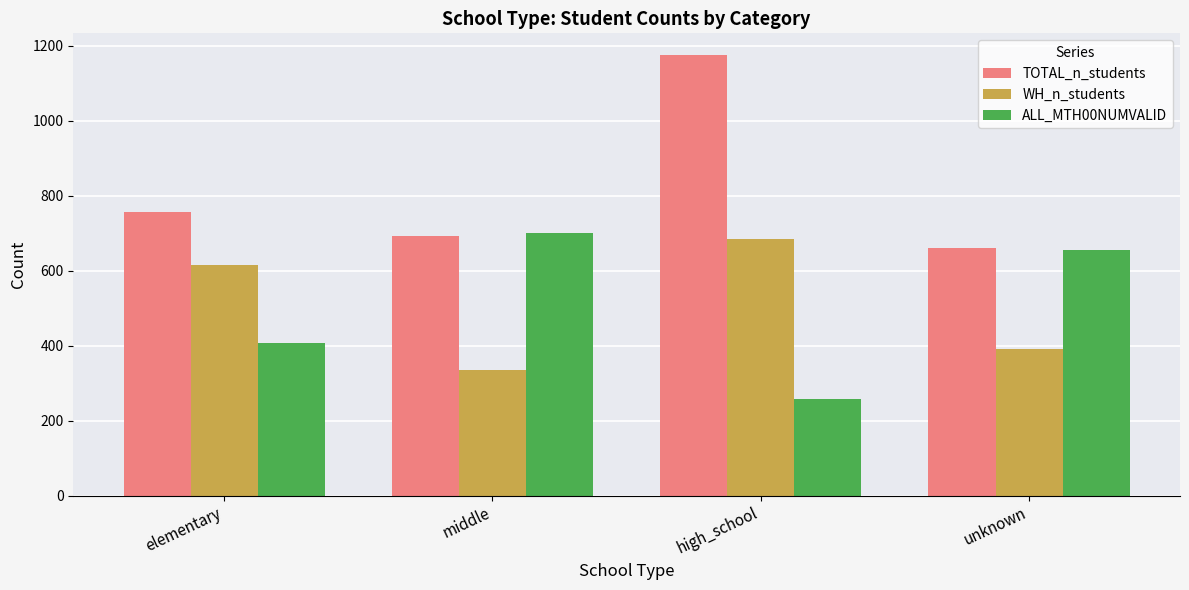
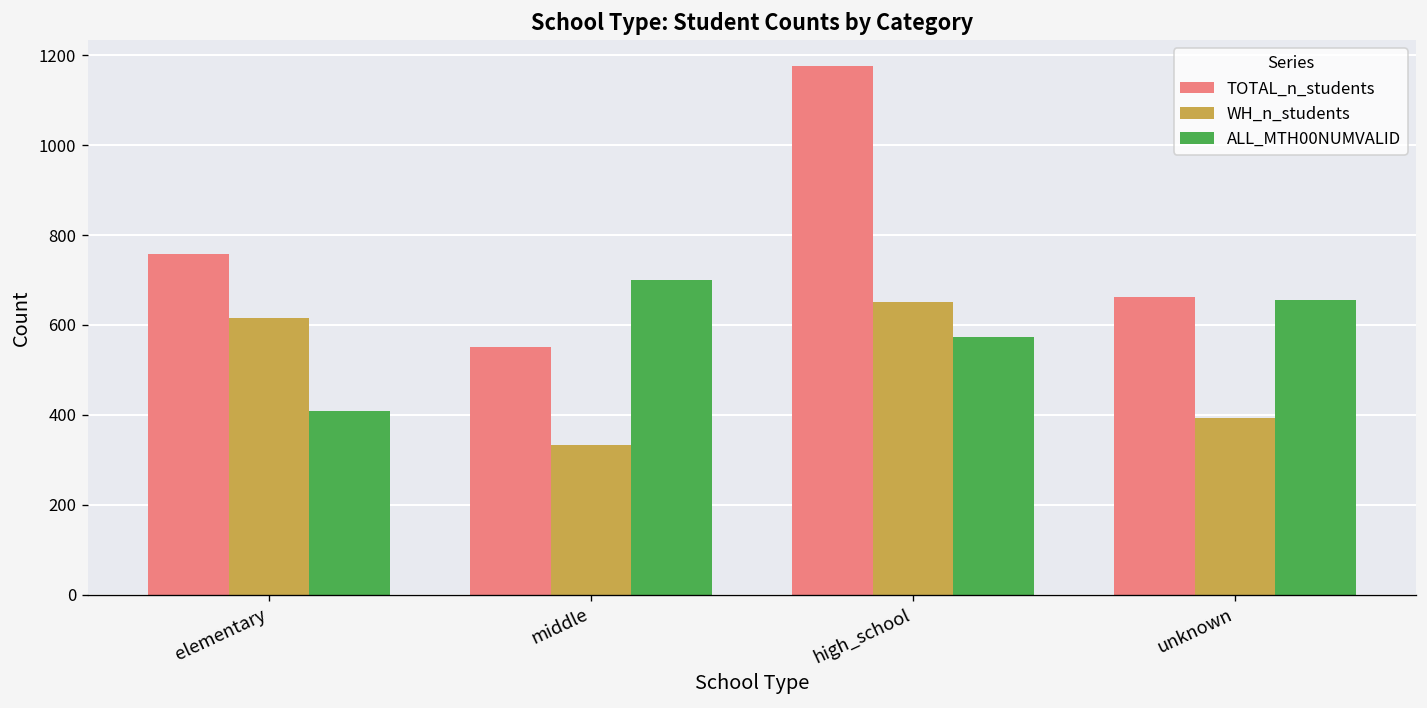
  {
    "TOTAL_n_students": {
      "elementary": 760,
-     "middle": 690,
+     "middle": 550,
      "high_school": 1180,
      "unknown": 660
    },
    "WH_n_students": {
      "elementary": 620,
      "middle": 330,
-     "high_school": 690,
+     "high_school": 650,
      "unknown": 390
    },
    "ALL_MTH00NUMVALID": {
      "elementary": 410,
      "middle": 700,
-     "high_school": 260,
+     "high_school": 570,
      "unknown": 660
    }
  }
